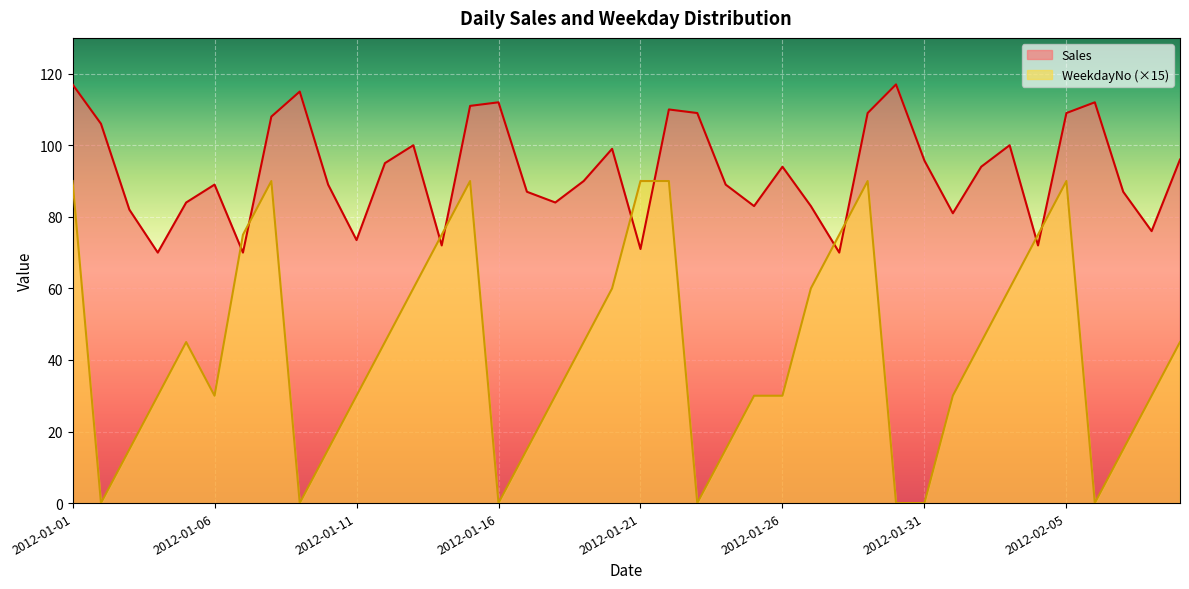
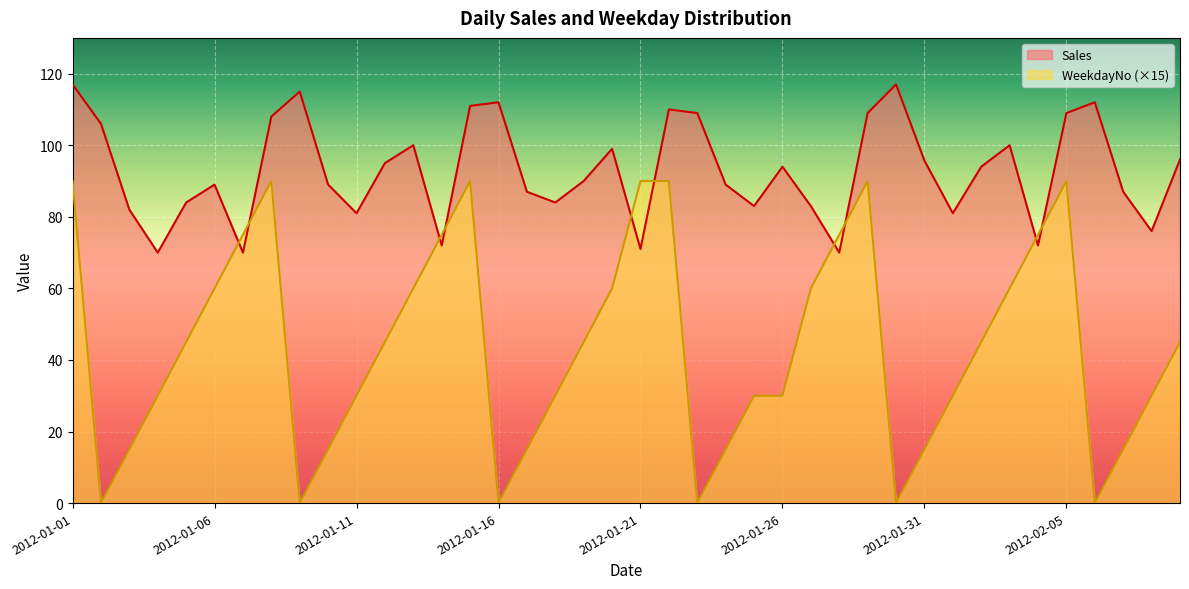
  {
    "Sales": {
      "2012-01-01": 117,
      "2012-01-06": 89,
-     "2012-01-11": 74,
+     "2012-01-11": 81,
      "2012-01-16": 112,
      "2012-01-21": 71,
      "2012-01-26": 94,
      "2012-01-31": 96,
      "2012-02-05": 109
    },
    "WeekdayNo (×15)": {
      "2012-01-01": 90,
-     "2012-01-06": 30,
+     "2012-01-06": 60,
      "2012-01-11": 30,
      "2012-01-16": 0,
      "2012-01-21": 90,
      "2012-01-26": 30,
-     "2012-01-31": 0,
+     "2012-01-31": 15,
      "2012-02-05": 90
    }
  }
